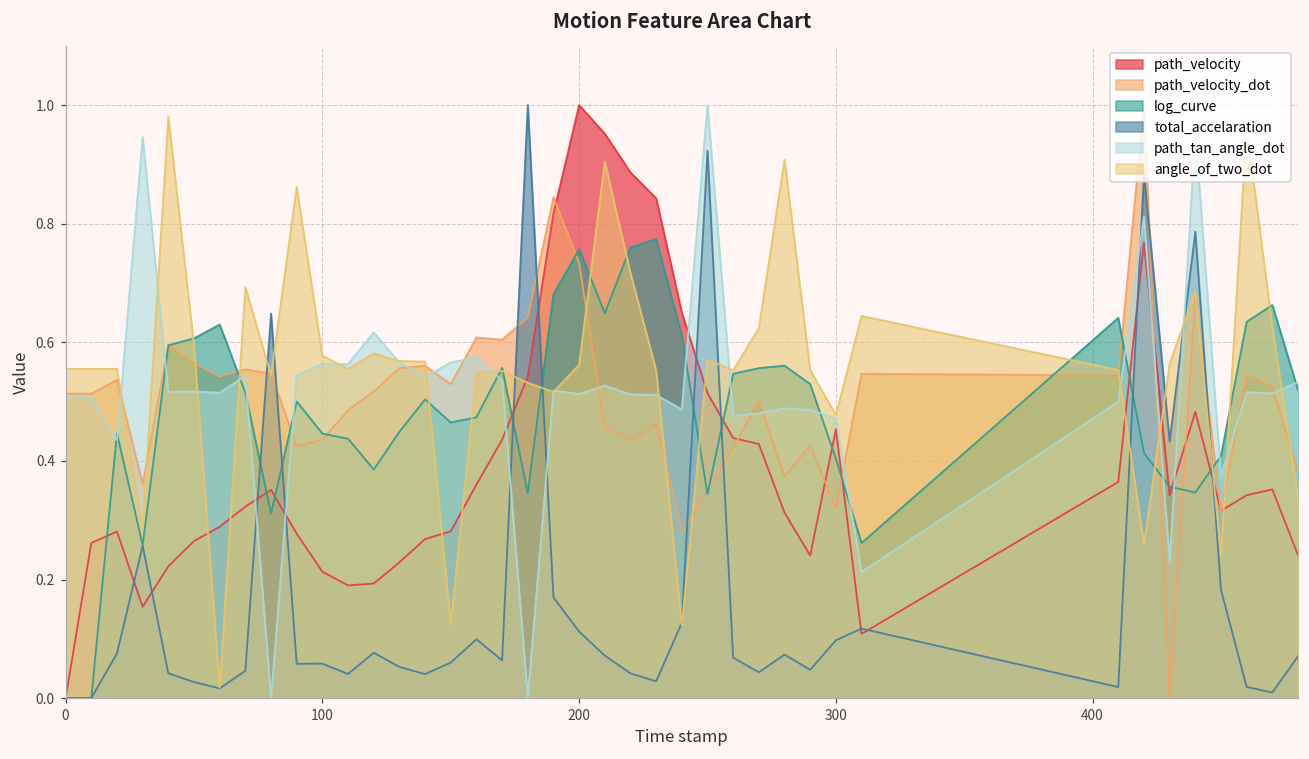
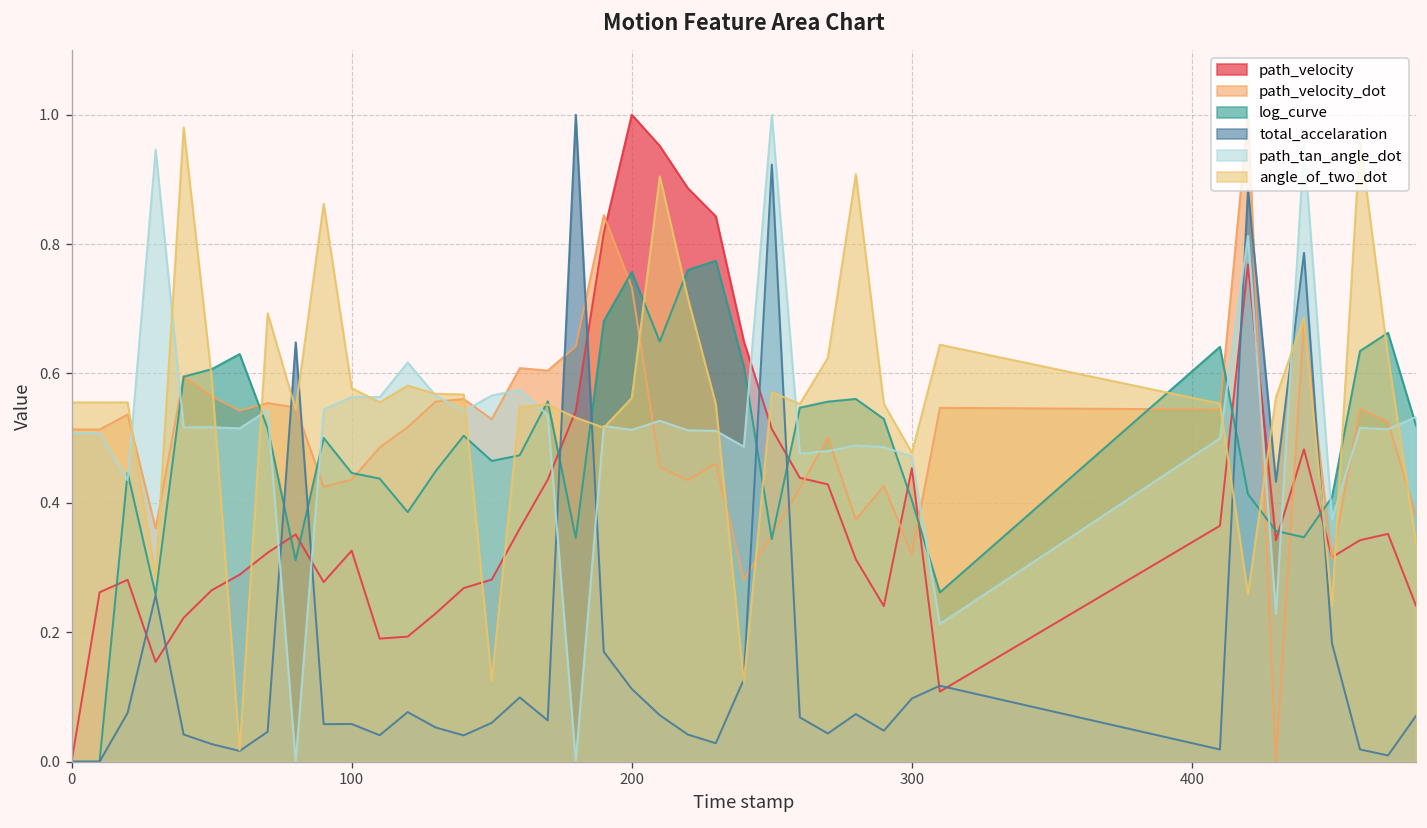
  {
    "path_velocity": {
-     "100": 0.21,
+     "100": 0.33,
      "200": 1.00,
      "300": 0.45
    },
    "path_tan_angle_dot": {
      "0": 0.51,
      "100": 0.56,
      "200": 0.51,
      "300": 0.47
    }
  }
